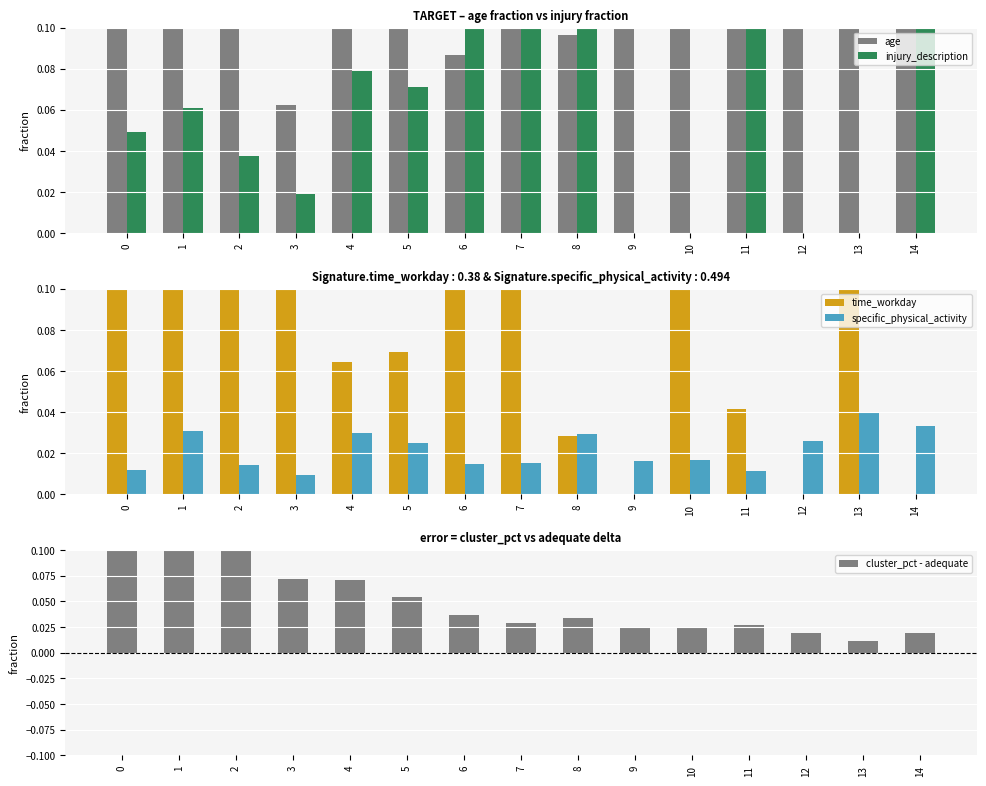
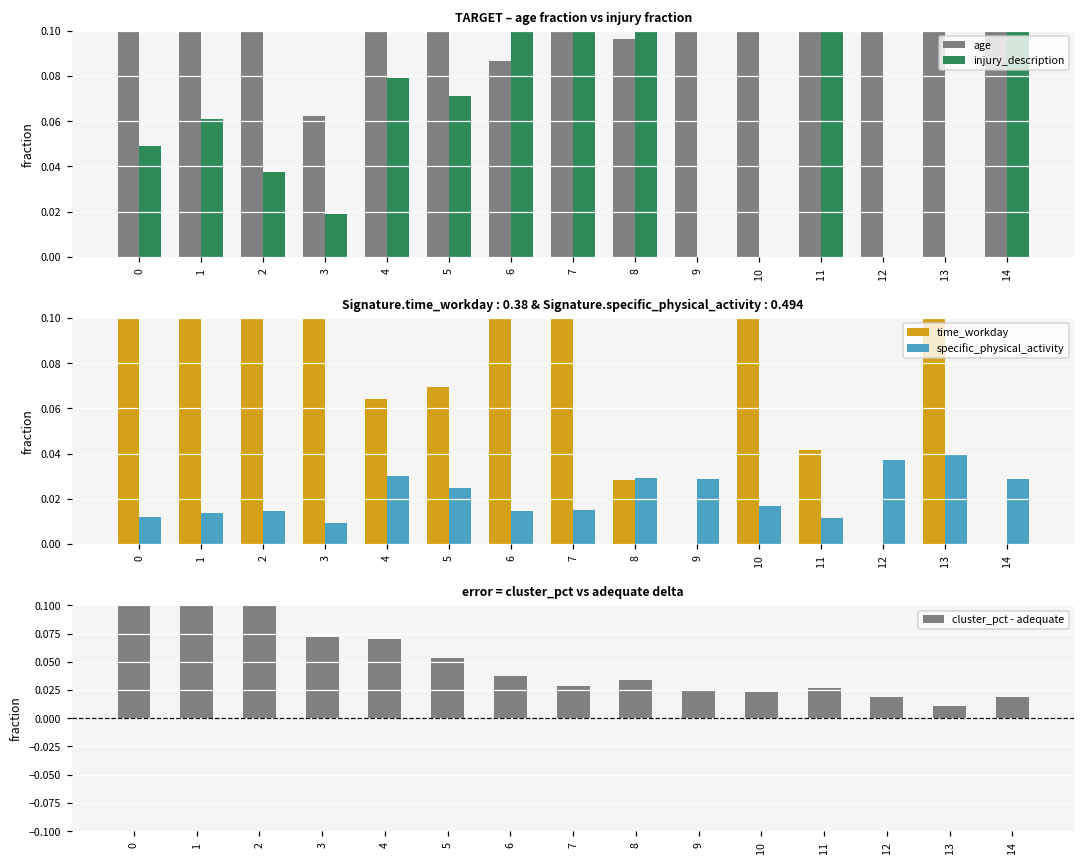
  {
    "TARGET – age fraction vs injury fraction": {
      "age": {
        "3": 0.062,
        "6": 0.087,
        "8": 0.097
      },
      "injury_description": {
        "0": 0.049,
        "1": 0.061,
        "2": 0.038,
        "3": 0.019,
        "4": 0.079,
        "5": 0.071,
        "9": 0.000,
        "10": 0.000,
        "12": 0.000,
        "13": 0.000
      }
    },
    "Signature.time_workday : 0.38 & Signature.specific_physical_activity : 0.494": {
      "time_workday": {
        "2": 0.100,
        "4": 0.064,
        "5": 0.069,
        "8": 0.028,
        "9": 0.000,
        "11": 0.041,
        "12": 0.000,
        "14": 0.000
      },
      "specific_physical_activity": {
        "0": 0.012,
-       "1": 0.031,
+       "1": 0.014,
        "2": 0.014,
        "3": 0.009,
        "4": 0.030,
        "5": 0.025,
        "6": 0.015,
        "7": 0.015,
        "8": 0.029,
-       "9": 0.016,
+       "9": 0.029,
        "10": 0.017,
        "11": 0.011,
-       "12": 0.026,
+       "12": 0.037,
        "13": 0.040,
-       "14": 0.033
+       "14": 0.029
      }
    },
    "error = cluster_pct vs adequate delta": {
      "3": 0.072,
      "4": 0.070,
      "5": 0.054,
      "6": 0.037,
      "7": 0.029,
      "8": 0.034,
      "9": 0.025,
      "10": 0.024,
      "11": 0.027,
      "12": 0.019,
      "13": 0.011,
      "14": 0.019
    }
  }
